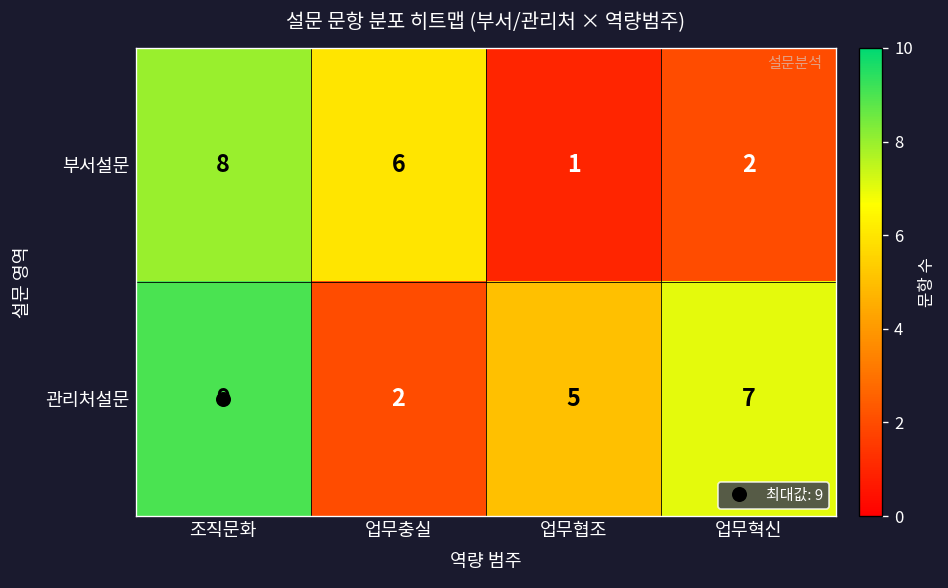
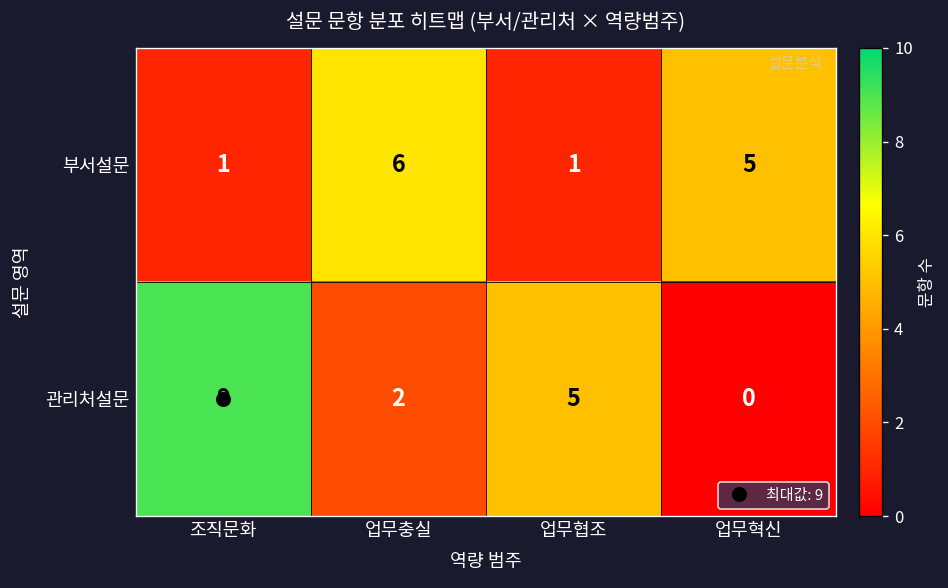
  {
    "부서설문": {
-     "조직문화": 8,
+     "조직문화": 1,
      "업무충실": 6,
      "업무협조": 1,
-     "업무혁신": 2
+     "업무혁신": 5
    },
    "관리처설문": {
      "업무충실": 2,
      "업무협조": 5,
-     "업무혁신": 7
+     "업무혁신": 0
    }
  }
